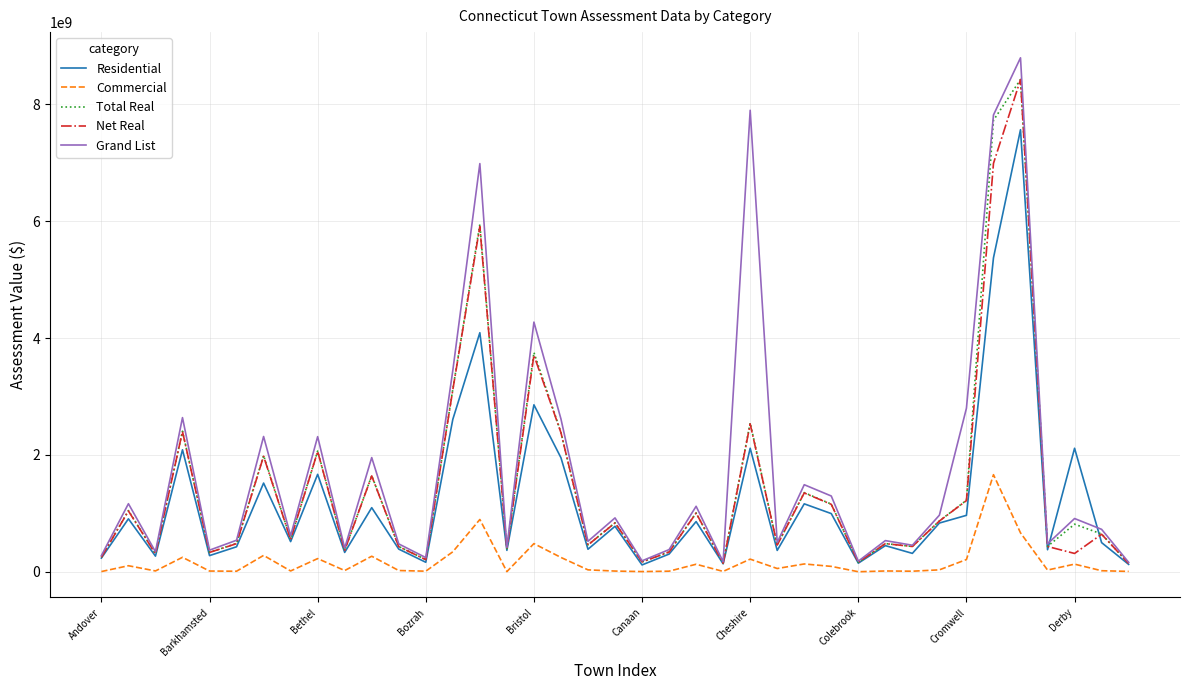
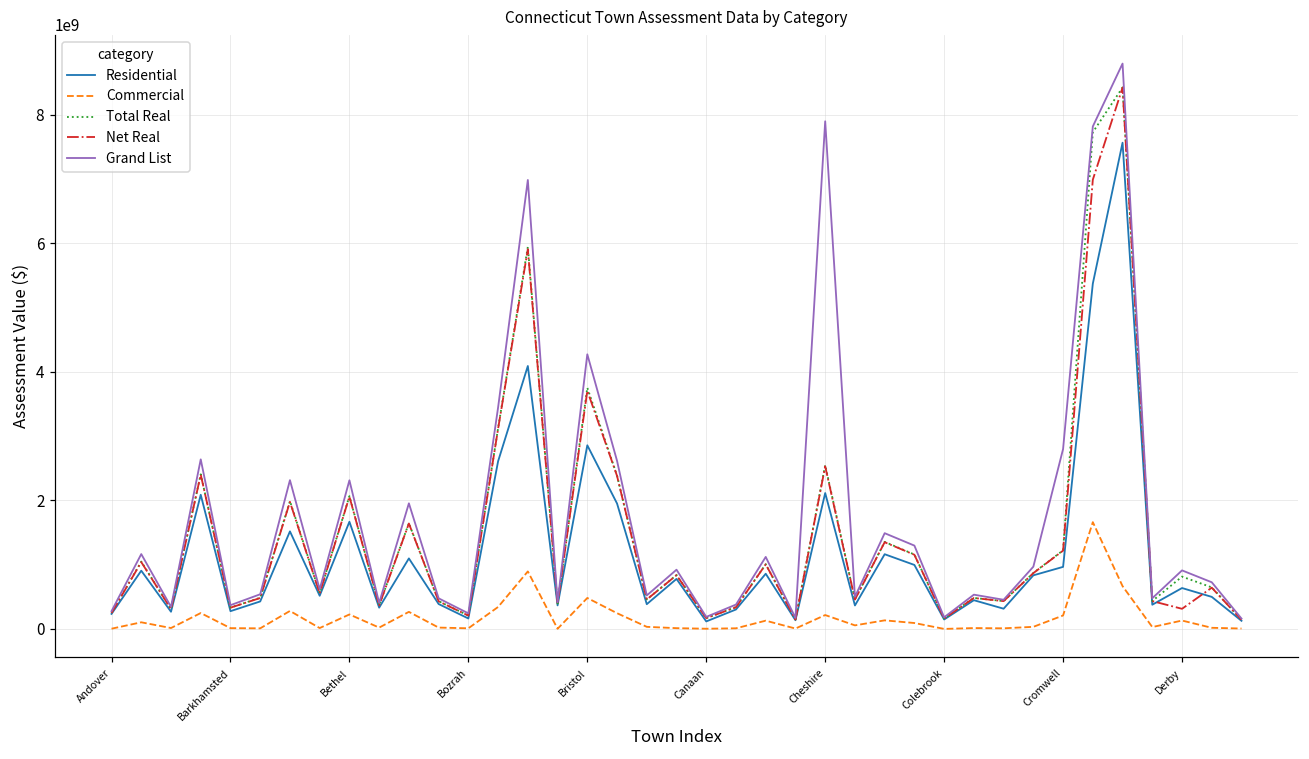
  {
    "Residential": {
      "Barkhamsted": 300000000,
      "Bethel": 1700000000,
      "Bozrah": 200000000,
      "Bristol": 2900000000,
      "Canaan": 100000000,
      "Cheshire": 2100000000,
      "Cromwell": 1000000000,
-     "Derby": 2100000000
+     "Derby": 600000000
    },
    "Commercial": {
      "Andover": 0,
      "Barkhamsted": 0,
      "Bethel": 200000000,
      "Bozrah": 0,
      "Bristol": 500000000,
      "Canaan": 0,
      "Cheshire": 200000000,
      "Colebrook": 0,
      "Cromwell": 200000000,
      "Derby": 100000000
    },
    "Total Real": {
      "Bristol": 3800000000,
      "Derby": 800000000
    },
    "Net Real": {
      "Bristol": 3700000000,
      "Derby": 300000000
    },
    "Grand List": {
      "Bethel": 2300000000,
      "Bristol": 4300000000,
      "Cheshire": 7900000000,
      "Cromwell": 2800000000,
      "Derby": 900000000
    }
  }
